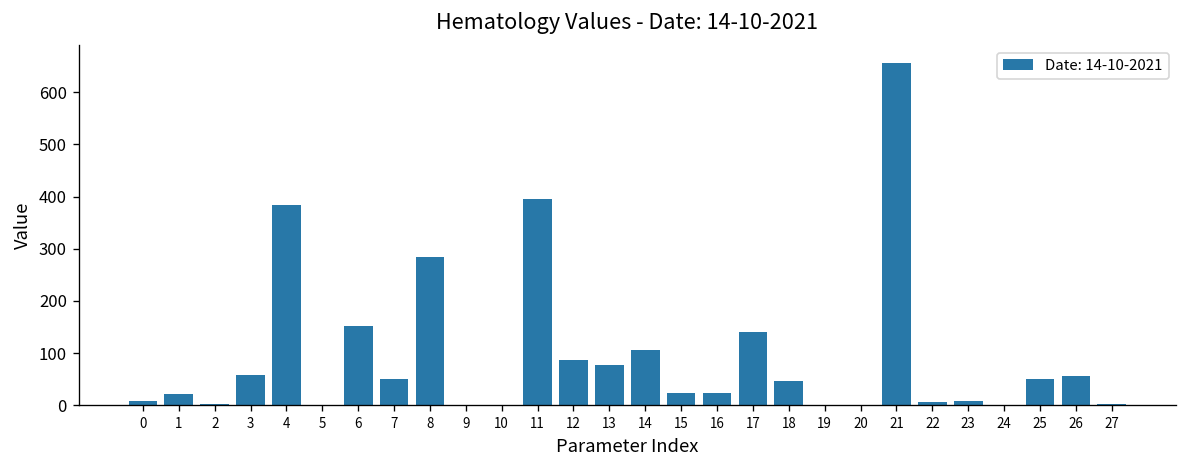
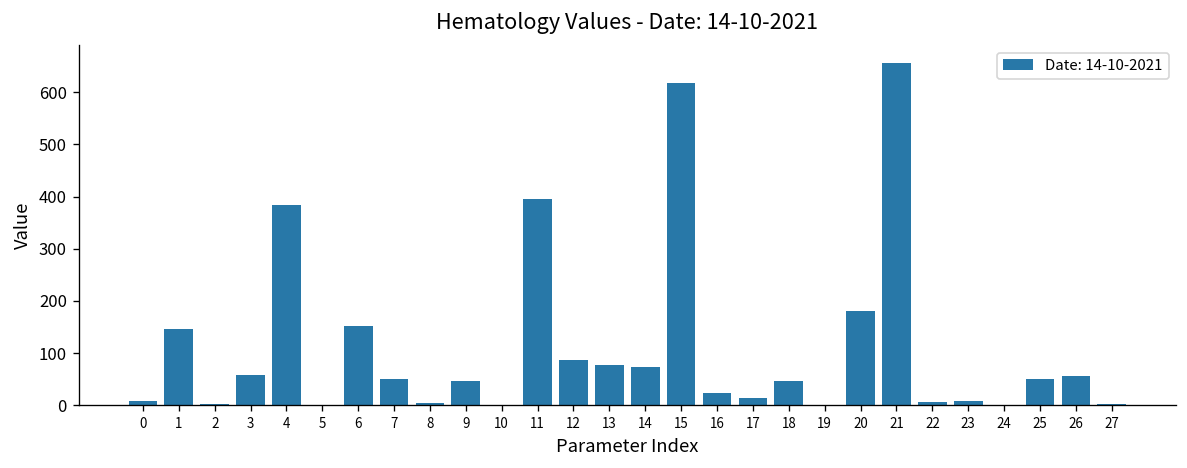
  {
    "0": 10,
-   "1": 20,
+   "1": 150,
    "3": 60,
    "4": 380,
    "6": 150,
    "7": 50,
-   "8": 280,
-   "9": 0,
+   "8": 0,
+   "9": 50,
    "11": 390,
    "12": 90,
    "13": 80,
-   "14": 110,
-   "15": 20,
+   "14": 70,
+   "15": 620,
    "16": 20,
-   "17": 140,
+   "17": 10,
    "18": 50,
-   "20": 0,
+   "20": 180,
    "21": 660,
    "22": 10,
    "23": 10,
    "25": 50,
    "26": 60
  }
